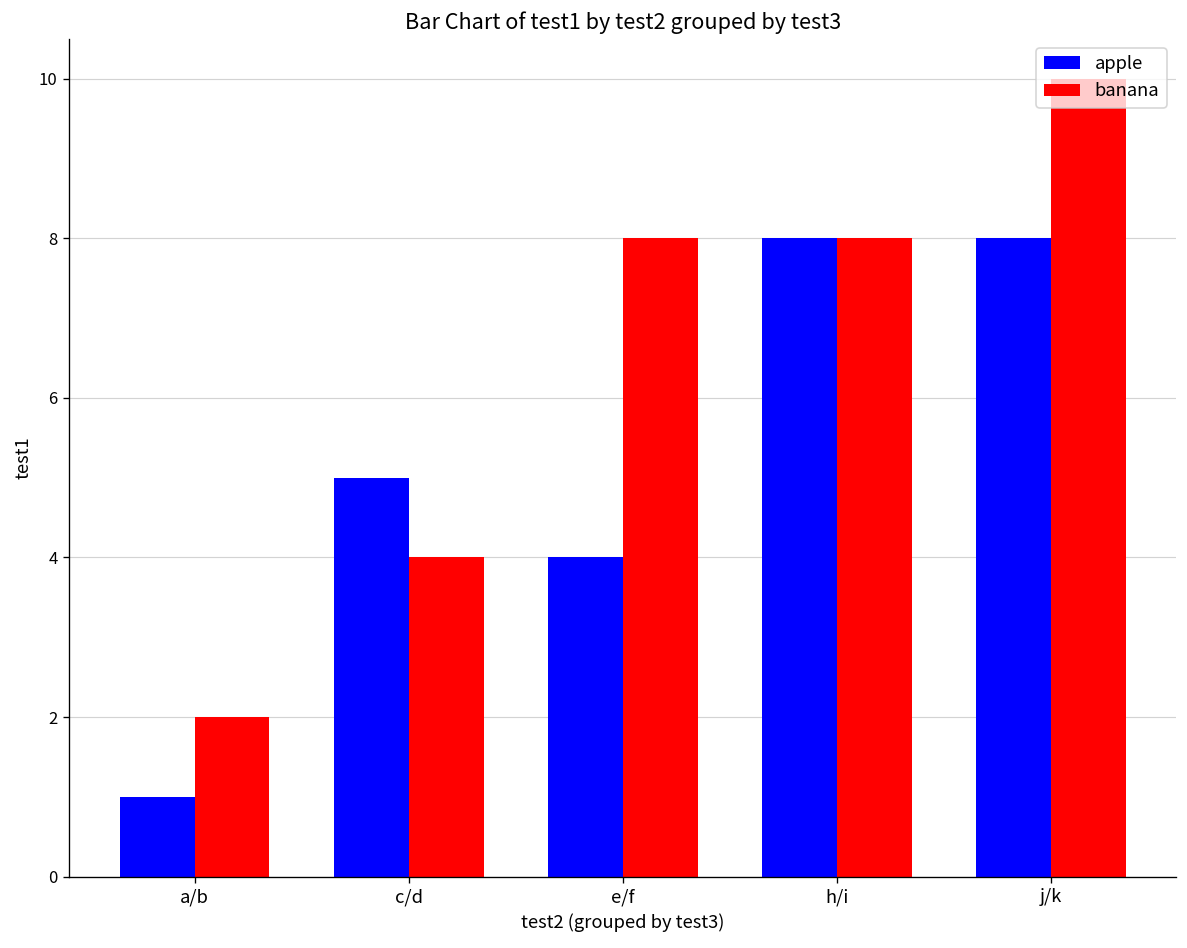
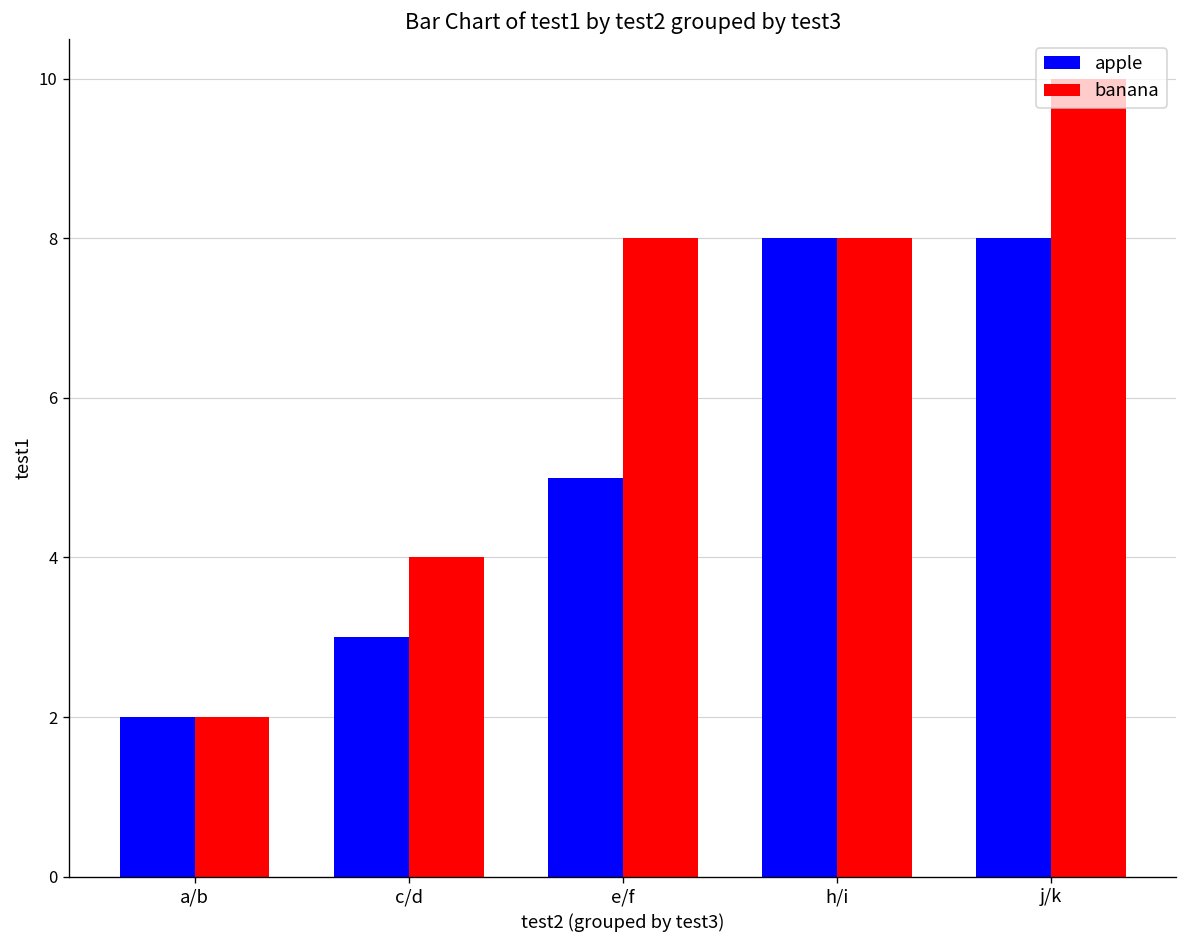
  {
    "apple": {
-     "a/b": 1,
-     "c/d": 5,
-     "e/f": 4,
+     "a/b": 2,
+     "c/d": 3,
+     "e/f": 5,
      "h/i": 8,
      "j/k": 8
    },
    "banana": {
      "a/b": 2,
      "c/d": 4,
      "e/f": 8,
      "h/i": 8
    }
  }
